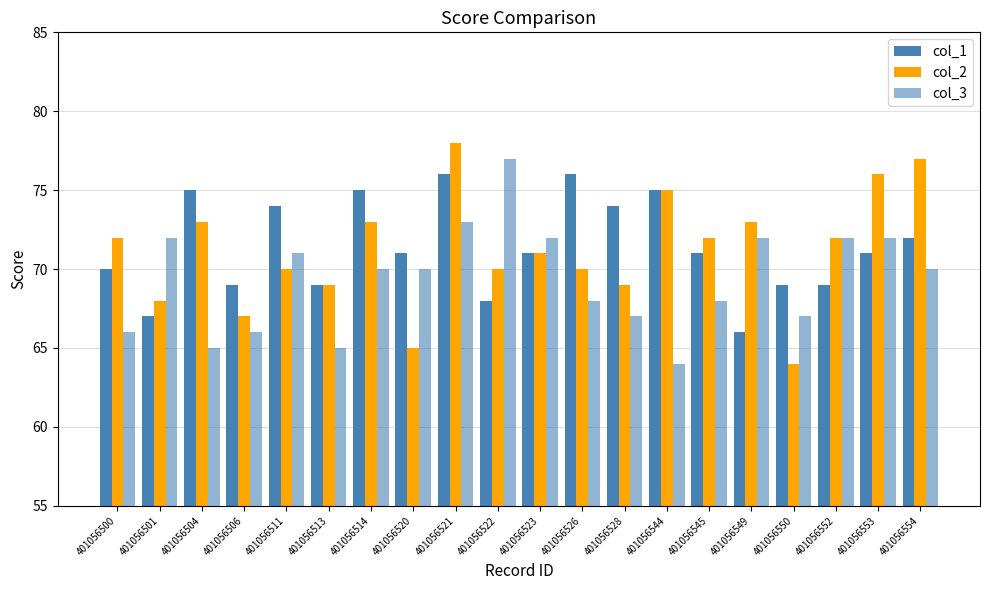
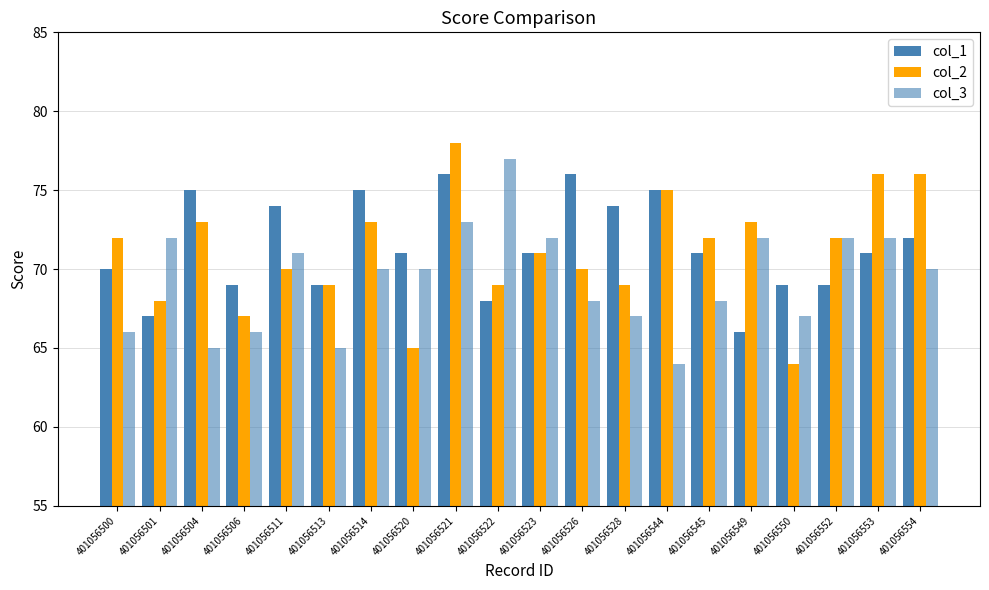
  {
    "col_2": {
      "401056500": 72,
      "401056501": 68,
      "401056504": 73,
      "401056506": 67,
      "401056511": 70,
      "401056513": 69,
      "401056514": 73,
      "401056520": 65,
      "401056521": 78,
-     "401056522": 70,
+     "401056522": 69,
      "401056523": 71,
      "401056526": 70,
      "401056528": 69,
      "401056544": 75,
      "401056545": 72,
      "401056549": 73,
      "401056550": 64,
      "401056552": 72,
      "401056553": 76,
-     "401056554": 77
+     "401056554": 76
    }
  }
